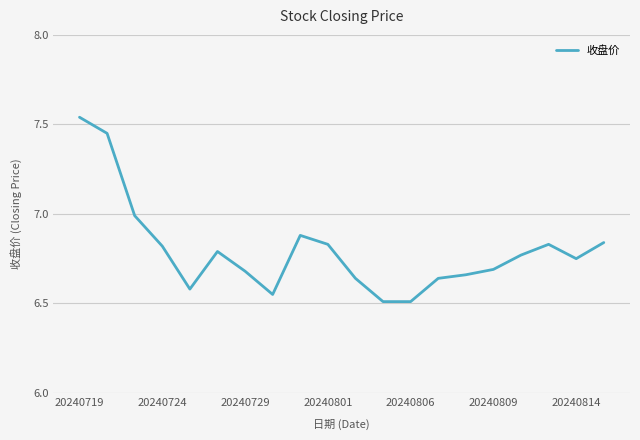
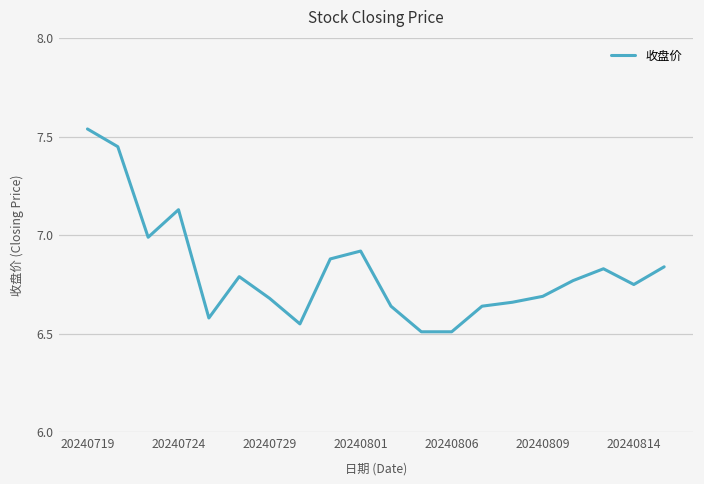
  {
    "20240719": 7.54,
-   "20240724": 6.82,
+   "20240724": 7.13,
    "20240729": 6.68,
-   "20240801": 6.83,
+   "20240801": 6.92,
    "20240806": 6.51,
    "20240809": 6.69,
    "20240814": 6.75
  }
